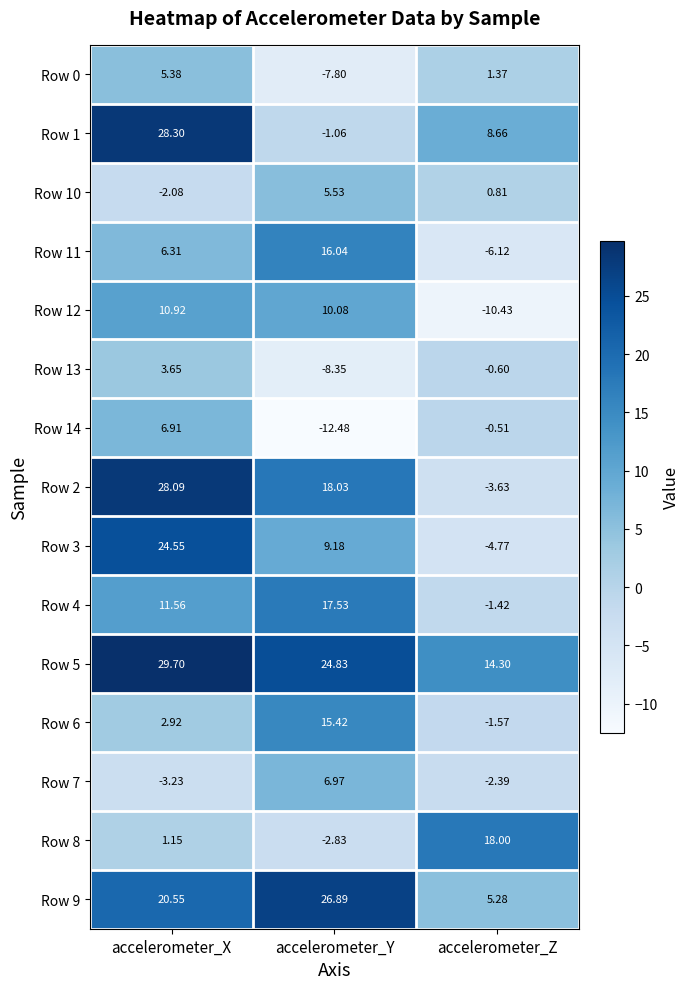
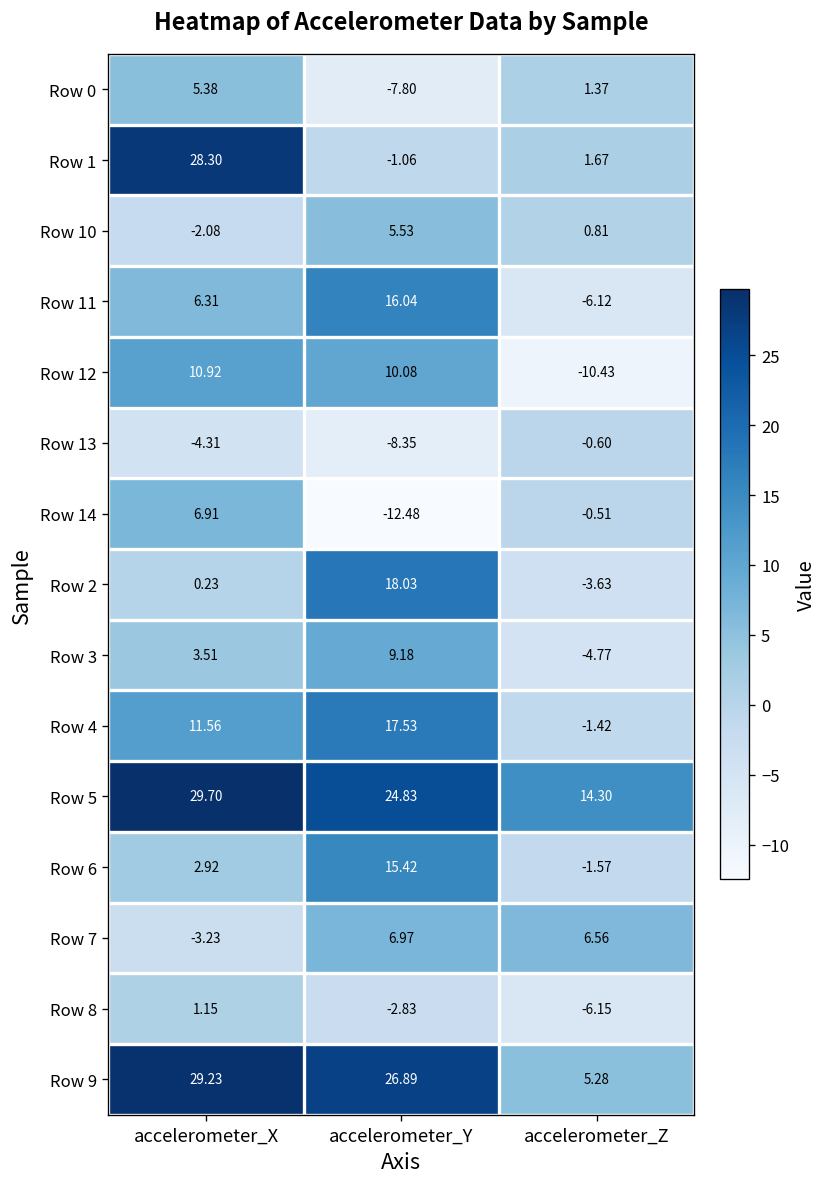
  {
    "Row 0": {
      "accelerometer_X": 5.38,
      "accelerometer_Y": -7.80,
      "accelerometer_Z": 1.37
    },
    "Row 1": {
      "accelerometer_X": 28.30,
      "accelerometer_Y": -1.06,
-     "accelerometer_Z": 8.66
+     "accelerometer_Z": 1.67
    },
    "Row 10": {
      "accelerometer_X": -2.08,
      "accelerometer_Y": 5.53,
      "accelerometer_Z": 0.81
    },
    "Row 11": {
      "accelerometer_X": 6.31,
      "accelerometer_Y": 16.04,
      "accelerometer_Z": -6.12
    },
    "Row 12": {
      "accelerometer_X": 10.92,
      "accelerometer_Y": 10.08,
      "accelerometer_Z": -10.43
    },
    "Row 13": {
-     "accelerometer_X": 3.65,
+     "accelerometer_X": -4.31,
      "accelerometer_Y": -8.35,
      "accelerometer_Z": -0.60
    },
    "Row 14": {
      "accelerometer_X": 6.91,
      "accelerometer_Y": -12.48,
      "accelerometer_Z": -0.51
    },
    "Row 2": {
-     "accelerometer_X": 28.09,
+     "accelerometer_X": 0.23,
      "accelerometer_Y": 18.03,
      "accelerometer_Z": -3.63
    },
    "Row 3": {
-     "accelerometer_X": 24.55,
+     "accelerometer_X": 3.51,
      "accelerometer_Y": 9.18,
      "accelerometer_Z": -4.77
    },
    "Row 4": {
      "accelerometer_X": 11.56,
      "accelerometer_Y": 17.53,
      "accelerometer_Z": -1.42
    },
    "Row 5": {
      "accelerometer_X": 29.70,
      "accelerometer_Y": 24.83,
      "accelerometer_Z": 14.30
    },
    "Row 6": {
      "accelerometer_X": 2.92,
      "accelerometer_Y": 15.42,
      "accelerometer_Z": -1.57
    },
    "Row 7": {
      "accelerometer_X": -3.23,
      "accelerometer_Y": 6.97,
-     "accelerometer_Z": -2.39
+     "accelerometer_Z": 6.56
    },
    "Row 8": {
      "accelerometer_X": 1.15,
      "accelerometer_Y": -2.83,
-     "accelerometer_Z": 18.00
+     "accelerometer_Z": -6.15
    },
    "Row 9": {
-     "accelerometer_X": 20.55,
+     "accelerometer_X": 29.23,
      "accelerometer_Y": 26.89,
      "accelerometer_Z": 5.28
    }
  }
